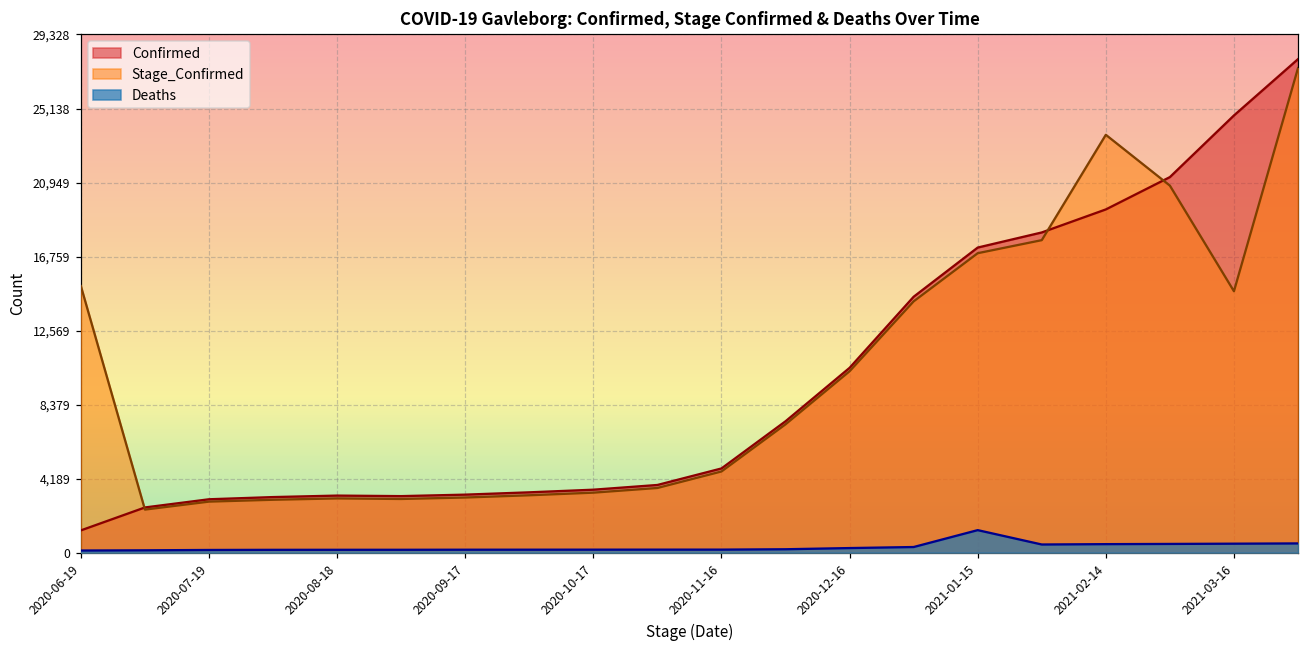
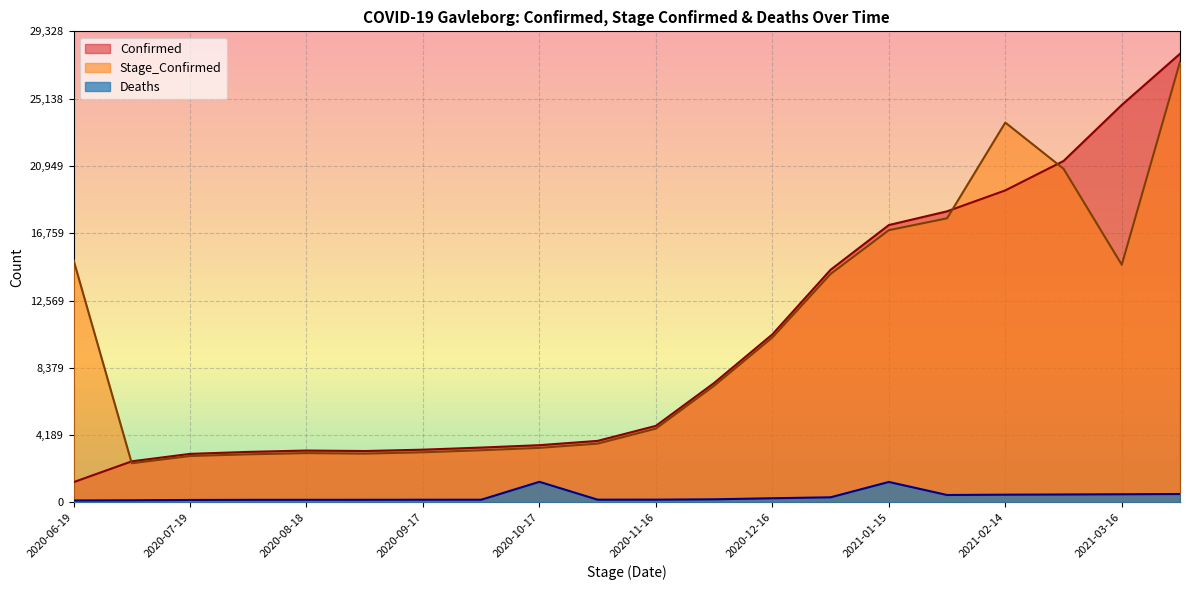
  {
    "Confirmed": {
      "2020-06-19": "1,300",
      "2020-08-18": "3,200",
      "2020-09-17": "3,300",
      "2020-10-17": "3,600",
      "2020-11-16": "4,800",
      "2020-12-16": "10,500",
      "2021-01-15": "17,300",
      "2021-02-14": "19,400",
      "2021-03-16": "24,700"
    },
    "Stage_Confirmed": {
      "2020-06-19": "15,100",
      "2020-08-18": "3,100",
      "2020-09-17": "3,100",
      "2020-10-17": "3,400",
      "2020-11-16": "4,600",
      "2020-12-16": "10,300",
      "2021-01-15": "16,900",
      "2021-02-14": "23,700",
      "2021-03-16": "14,800"
    },
    "Deaths": {
      "2020-06-19": "100",
      "2020-07-19": "200",
      "2020-08-18": "200",
      "2020-09-17": "200",
-     "2020-10-17": "200",
+     "2020-10-17": "1,300",
      "2020-11-16": "200",
      "2020-12-16": "300",
      "2021-01-15": "1,300",
      "2021-02-14": "500",
      "2021-03-16": "500"
    }
  }
